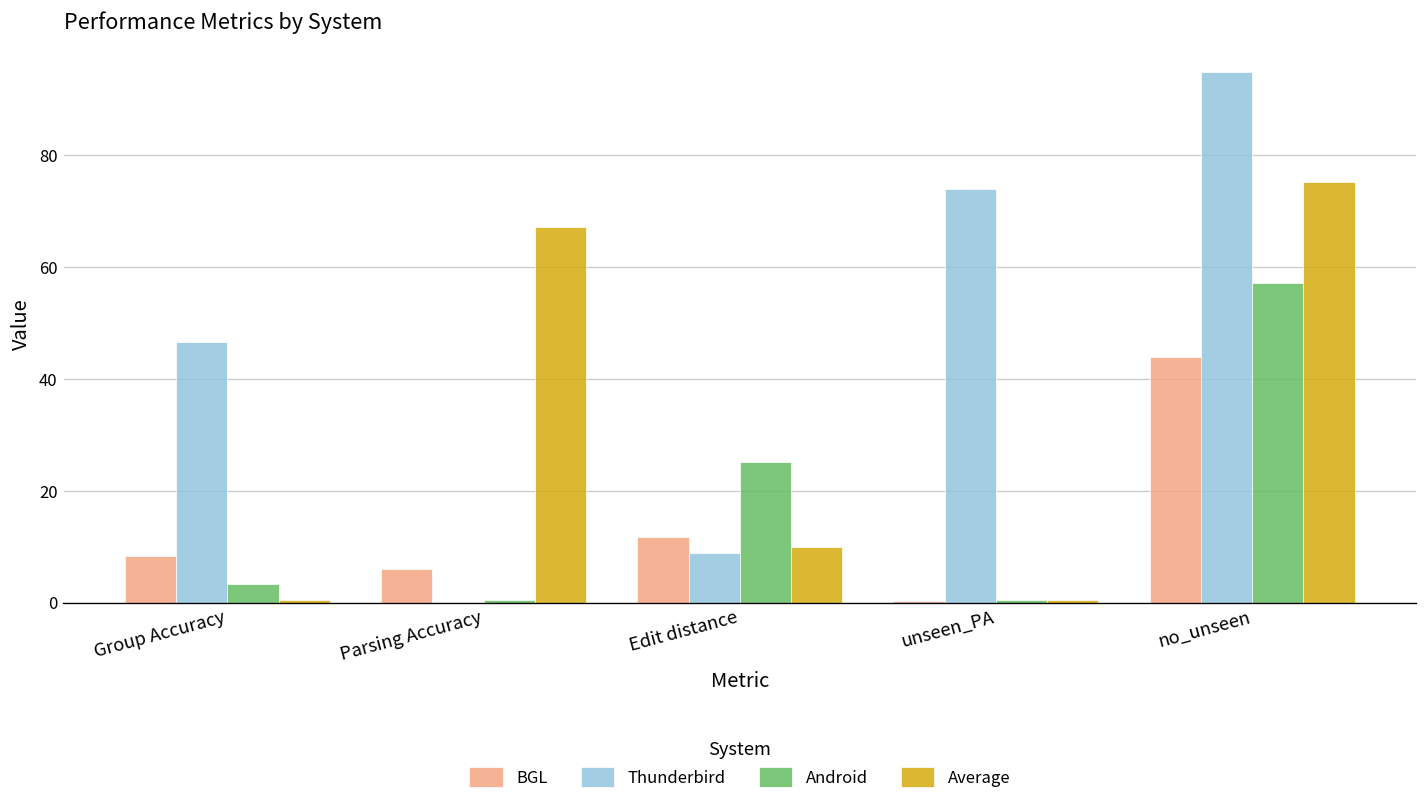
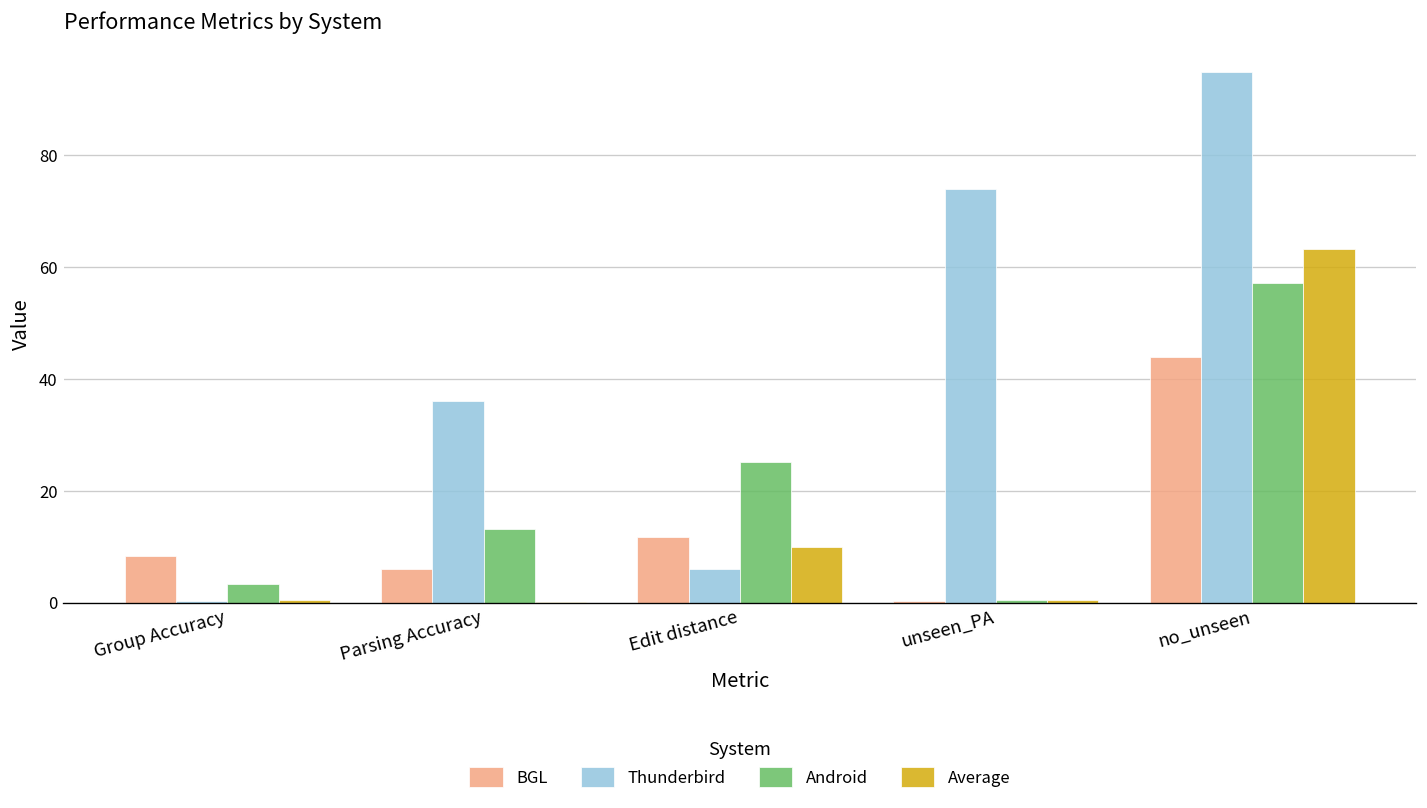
  {
    "BGL": {
      "Group Accuracy": 8,
      "Parsing Accuracy": 6,
      "Edit distance": 12,
      "no_unseen": 44
    },
    "Thunderbird": {
-     "Group Accuracy": 47,
-     "Parsing Accuracy": 0,
-     "Edit distance": 9,
+     "Group Accuracy": 0,
+     "Parsing Accuracy": 36,
+     "Edit distance": 6,
      "unseen_PA": 74,
      "no_unseen": 95
    },
    "Android": {
      "Group Accuracy": 3,
-     "Parsing Accuracy": 0,
+     "Parsing Accuracy": 13,
      "Edit distance": 25,
      "no_unseen": 57
    },
    "Average": {
-     "Parsing Accuracy": 67,
+     "Parsing Accuracy": 0,
      "Edit distance": 10,
-     "no_unseen": 75
+     "no_unseen": 63
    }
  }
